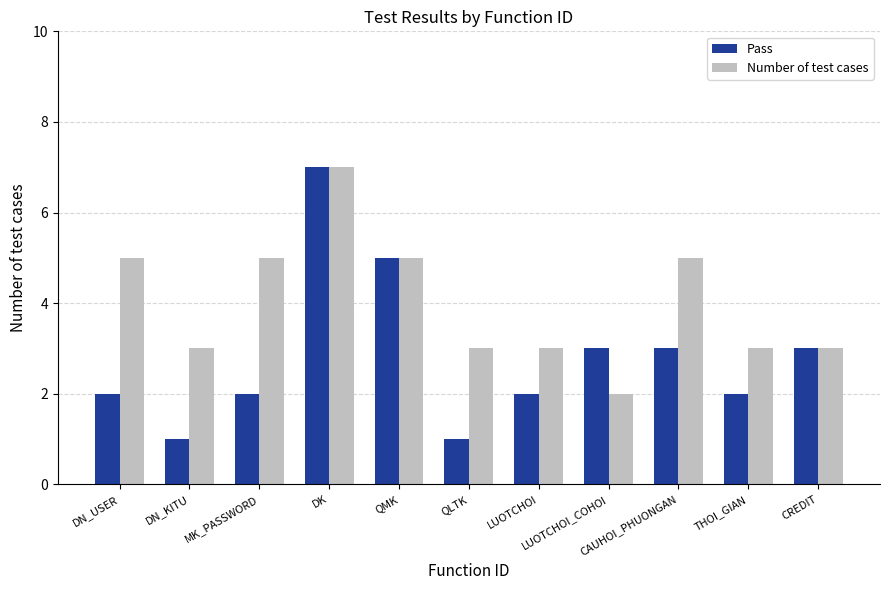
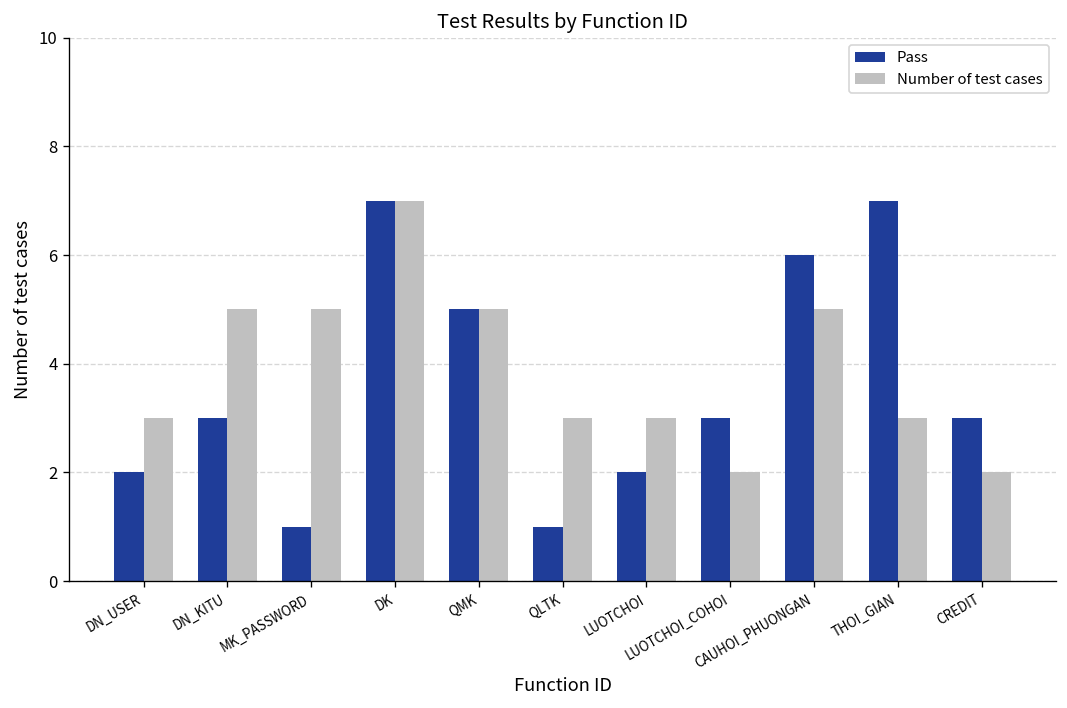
  {
    "Pass": {
      "DN_USER": 2,
-     "DN_KITU": 1,
-     "MK_PASSWORD": 2,
+     "DN_KITU": 3,
+     "MK_PASSWORD": 1,
      "DK": 7,
      "QMK": 5,
      "QLTK": 1,
      "LUOTCHOI": 2,
      "LUOTCHOI_COHOI": 3,
-     "CAUHOI_PHUONGAN": 3,
-     "THOI_GIAN": 2,
+     "CAUHOI_PHUONGAN": 6,
+     "THOI_GIAN": 7,
      "CREDIT": 3
    },
    "Number of test cases": {
-     "DN_USER": 5,
-     "DN_KITU": 3,
+     "DN_USER": 3,
+     "DN_KITU": 5,
      "MK_PASSWORD": 5,
      "DK": 7,
      "QMK": 5,
      "QLTK": 3,
      "LUOTCHOI": 3,
      "LUOTCHOI_COHOI": 2,
      "CAUHOI_PHUONGAN": 5,
      "THOI_GIAN": 3,
-     "CREDIT": 3
+     "CREDIT": 2
    }
  }
